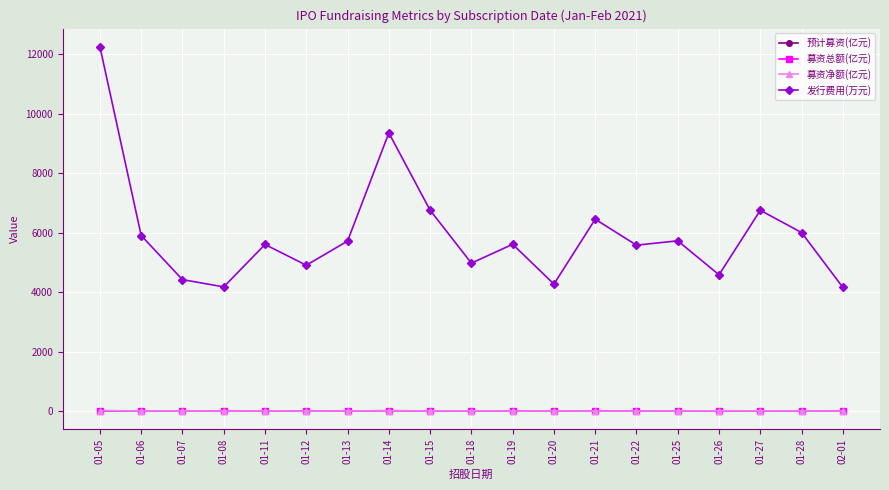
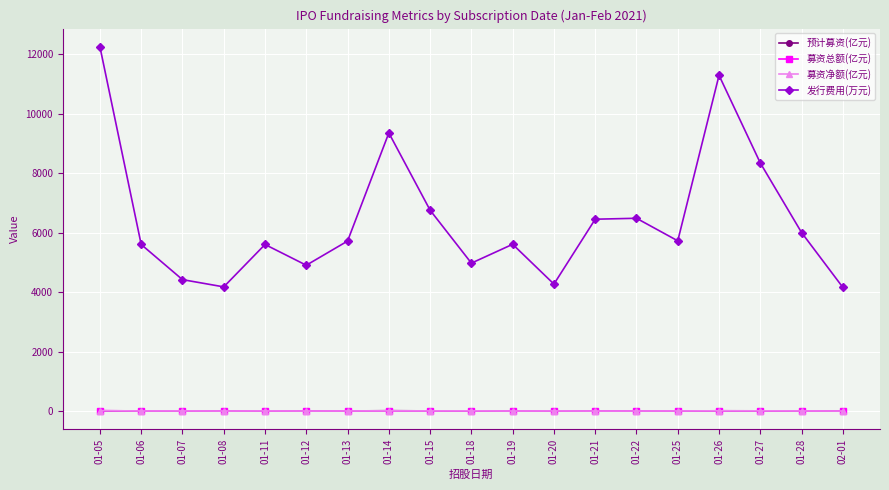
  {
    "募资净额(亿元)": {
      "01-05": 0,
      "01-06": 0,
      "01-07": 0,
      "01-08": 0,
      "01-11": 0,
      "01-12": 0,
      "01-13": 0,
      "01-14": 0,
      "01-15": 0,
      "01-18": 0,
      "01-19": 0,
      "01-20": 0,
      "01-21": 0,
      "01-22": 0,
      "01-25": 0,
      "01-26": 0,
      "01-27": 0,
      "01-28": 0,
      "02-01": 0
    },
    "发行费用(万元)": {
      "01-05": 12300,
-     "01-06": 5900,
+     "01-06": 5600,
      "01-07": 4400,
      "01-08": 4200,
      "01-11": 5600,
      "01-12": 4900,
      "01-13": 5700,
      "01-14": 9400,
      "01-15": 6800,
      "01-18": 5000,
      "01-19": 5600,
      "01-20": 4300,
      "01-21": 6500,
-     "01-22": 5600,
+     "01-22": 6500,
      "01-25": 5700,
-     "01-26": 4600,
-     "01-27": 6800,
+     "01-26": 11300,
+     "01-27": 8300,
      "01-28": 6000,
      "02-01": 4200
    }
  }
